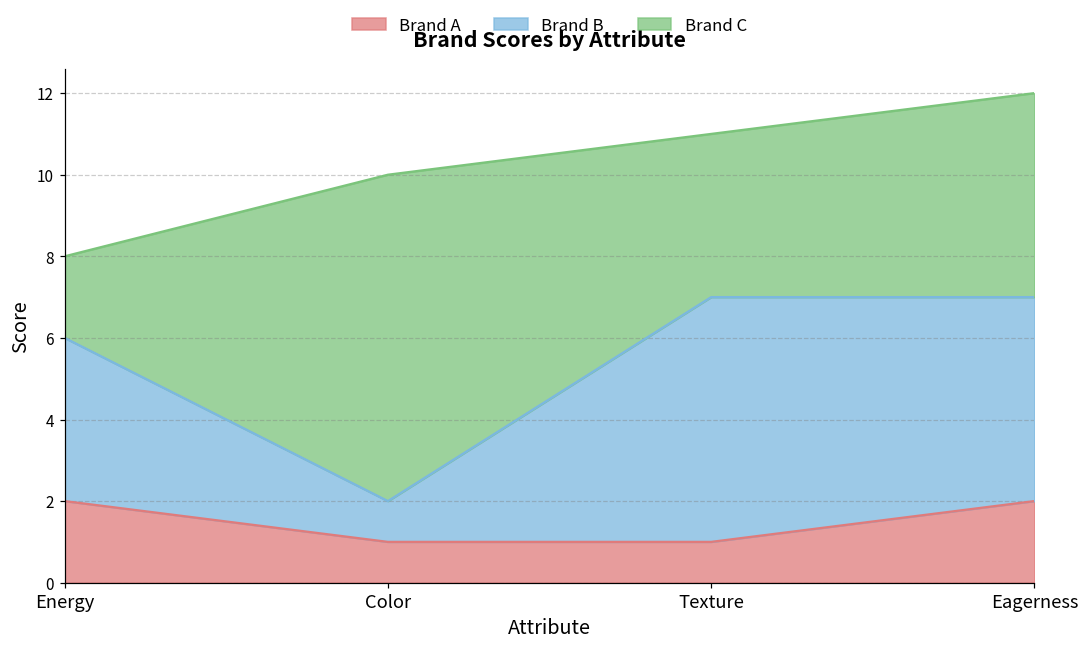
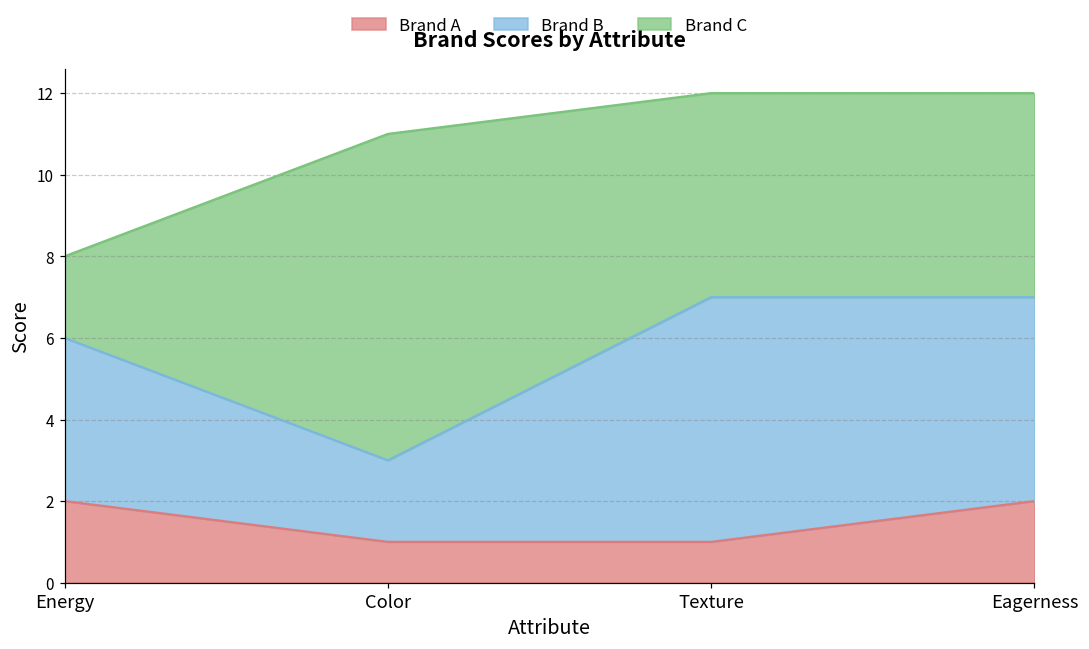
  {
    "Brand A": {
      "Energy": 2,
      "Color": 1,
      "Texture": 1,
      "Eagerness": 2
    },
    "Brand B": {
      "Energy": 4,
-     "Color": 1,
+     "Color": 2,
      "Texture": 6,
      "Eagerness": 5
    },
    "Brand C": {
      "Energy": 2,
      "Color": 8,
-     "Texture": 4,
+     "Texture": 5,
      "Eagerness": 5
    }
  }
